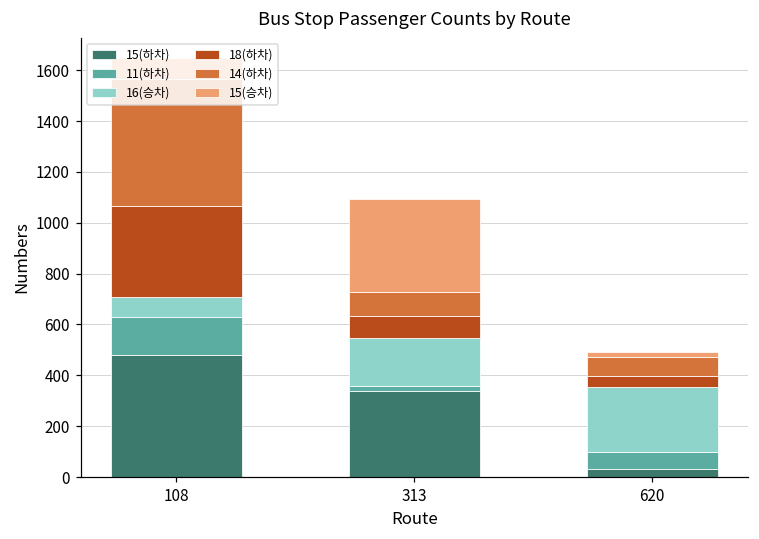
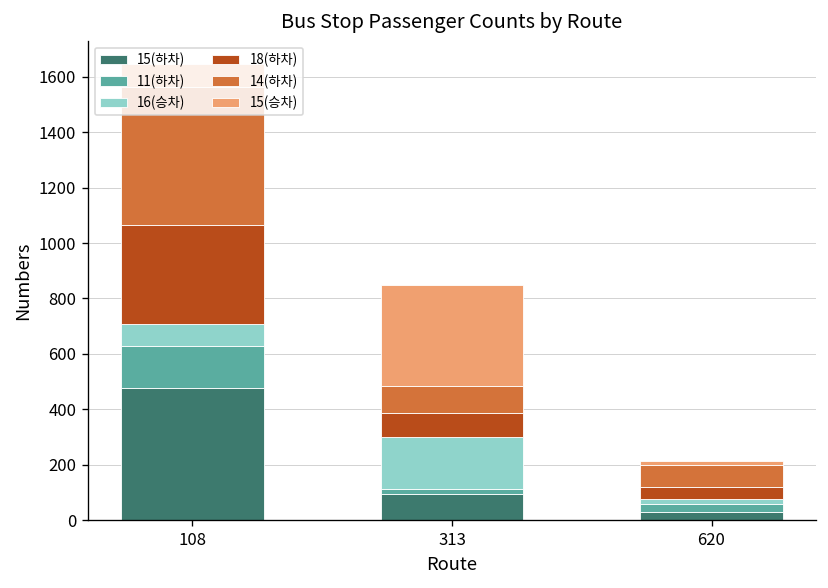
  {
    "15(하차)": {
      "108": 480,
-     "313": 340,
+     "313": 100,
      "620": 30
    },
    "11(하차)": {
      "108": 150,
      "313": 20,
-     "620": 70
+     "620": 30
    },
    "16(승차)": {
      "108": 80,
      "313": 190,
-     "620": 260
+     "620": 20
    },
    "15(승차)": {
      "313": 370,
      "620": 20
    }
  }
